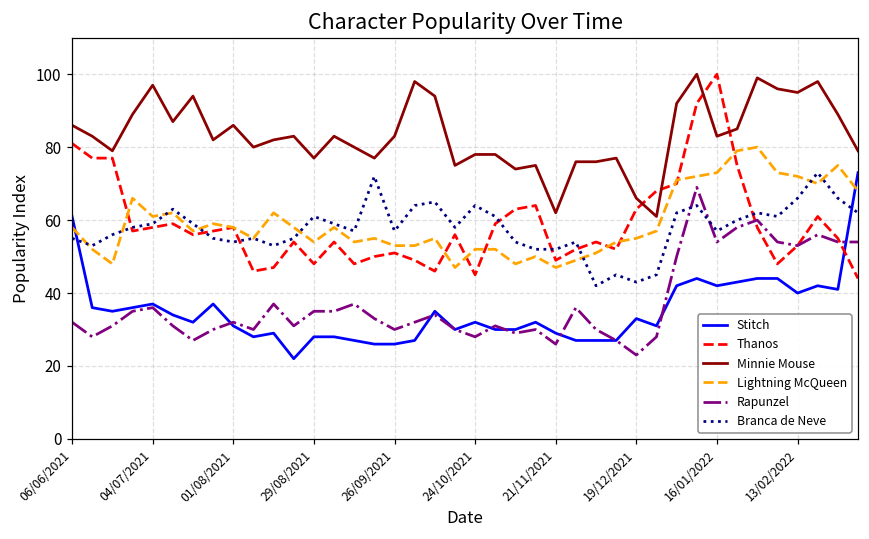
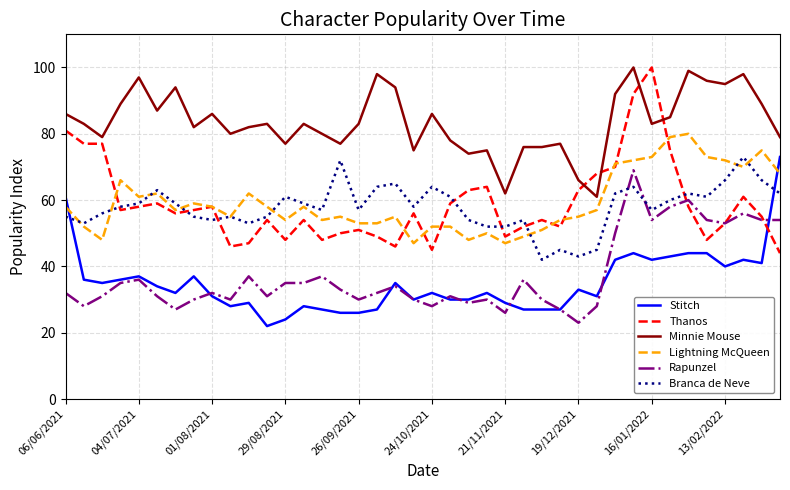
  {
    "Stitch": {
      "06/06/2021": 61,
      "04/07/2021": 37,
      "01/08/2021": 31,
-     "29/08/2021": 28,
+     "29/08/2021": 24,
      "26/09/2021": 26,
      "24/10/2021": 32,
      "21/11/2021": 29,
      "19/12/2021": 33,
      "16/01/2022": 42,
      "13/02/2022": 40
    },
    "Thanos": {
      "06/06/2021": 81,
      "04/07/2021": 58,
      "29/08/2021": 48,
      "26/09/2021": 51,
      "24/10/2021": 45,
      "21/11/2021": 49,
      "19/12/2021": 63,
      "16/01/2022": 100
    },
    "Minnie Mouse": {
      "06/06/2021": 86,
      "04/07/2021": 97,
      "01/08/2021": 86,
      "29/08/2021": 77,
      "26/09/2021": 83,
-     "24/10/2021": 78,
+     "24/10/2021": 86,
      "21/11/2021": 62,
      "19/12/2021": 66,
      "16/01/2022": 83,
      "13/02/2022": 95
    },
    "Lightning McQueen": {
      "06/06/2021": 58,
      "04/07/2021": 61,
      "29/08/2021": 54,
      "26/09/2021": 53,
      "24/10/2021": 52,
      "21/11/2021": 47,
      "19/12/2021": 55,
      "16/01/2022": 73,
      "13/02/2022": 72
    },
    "Rapunzel": {
      "06/06/2021": 32,
      "04/07/2021": 36,
      "01/08/2021": 32,
      "29/08/2021": 35,
      "26/09/2021": 30,
      "24/10/2021": 28,
      "21/11/2021": 26,
      "19/12/2021": 23,
      "16/01/2022": 54
    },
    "Branca de Neve": {
      "06/06/2021": 55,
      "04/07/2021": 59,
      "01/08/2021": 54,
      "29/08/2021": 61,
      "26/09/2021": 57,
      "24/10/2021": 64,
      "21/11/2021": 52,
      "19/12/2021": 43,
      "16/01/2022": 57,
      "13/02/2022": 66
    }
  }
